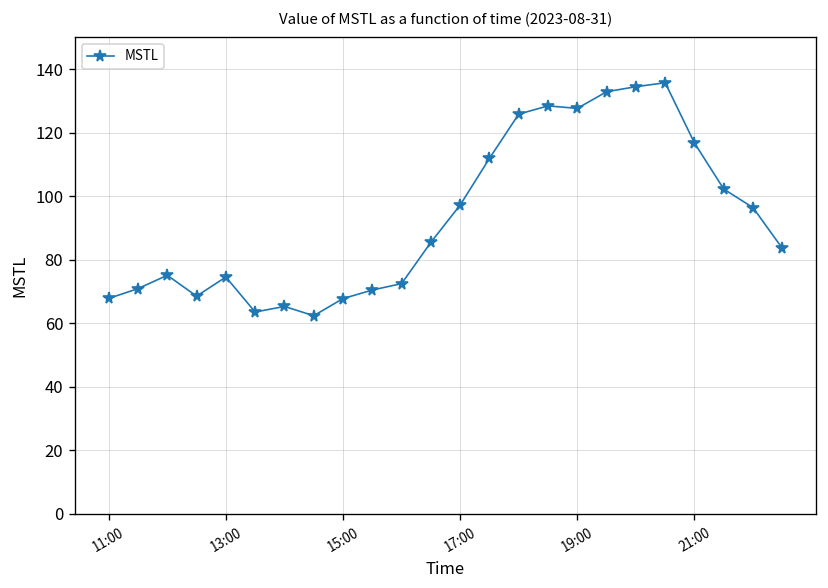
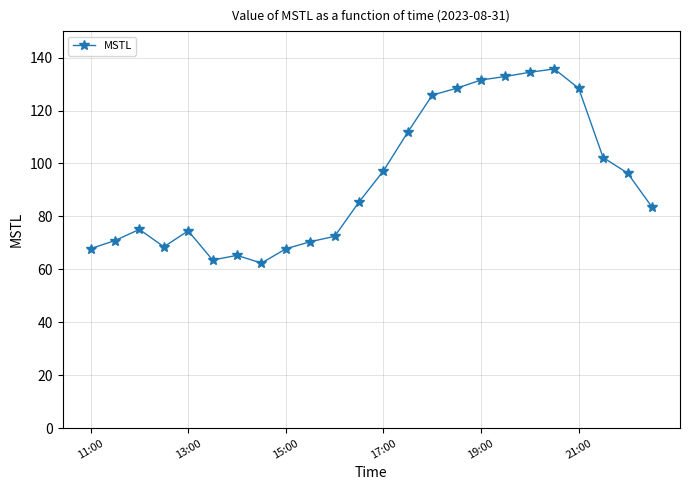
  {
    "11:00": 68,
    "13:00": 75,
    "15:00": 68,
    "17:00": 97,
-   "19:00": 128,
-   "21:00": 117
+   "19:00": 132,
+   "21:00": 128
  }
